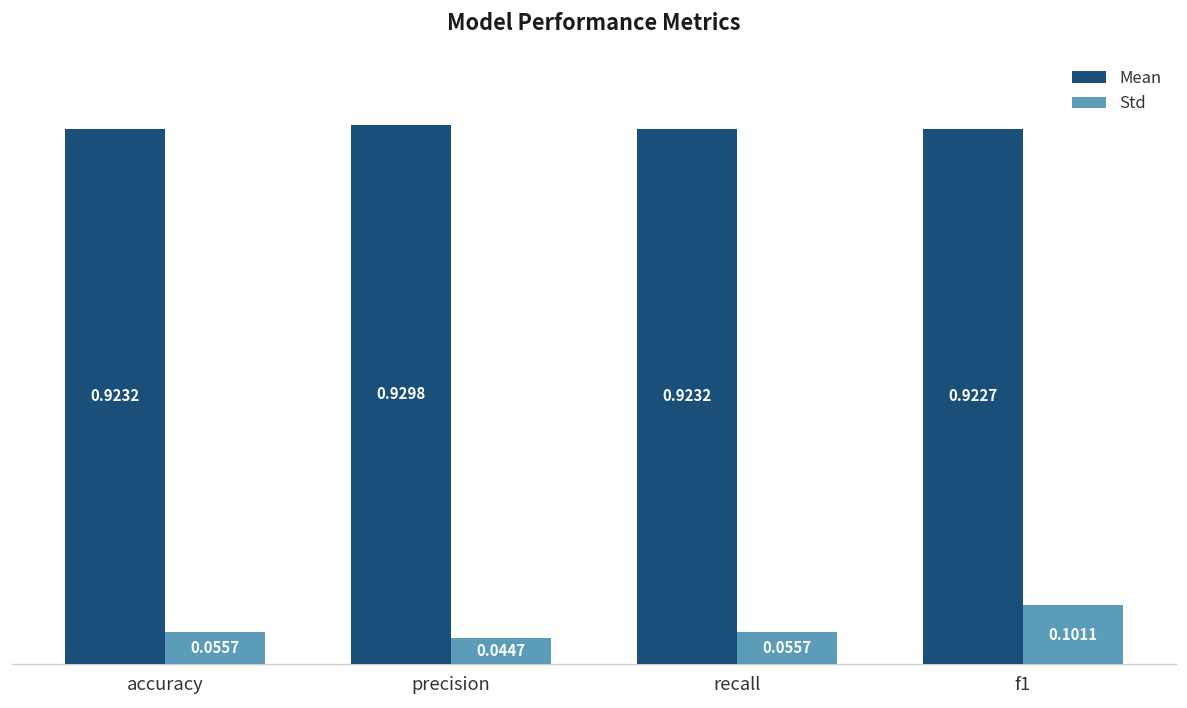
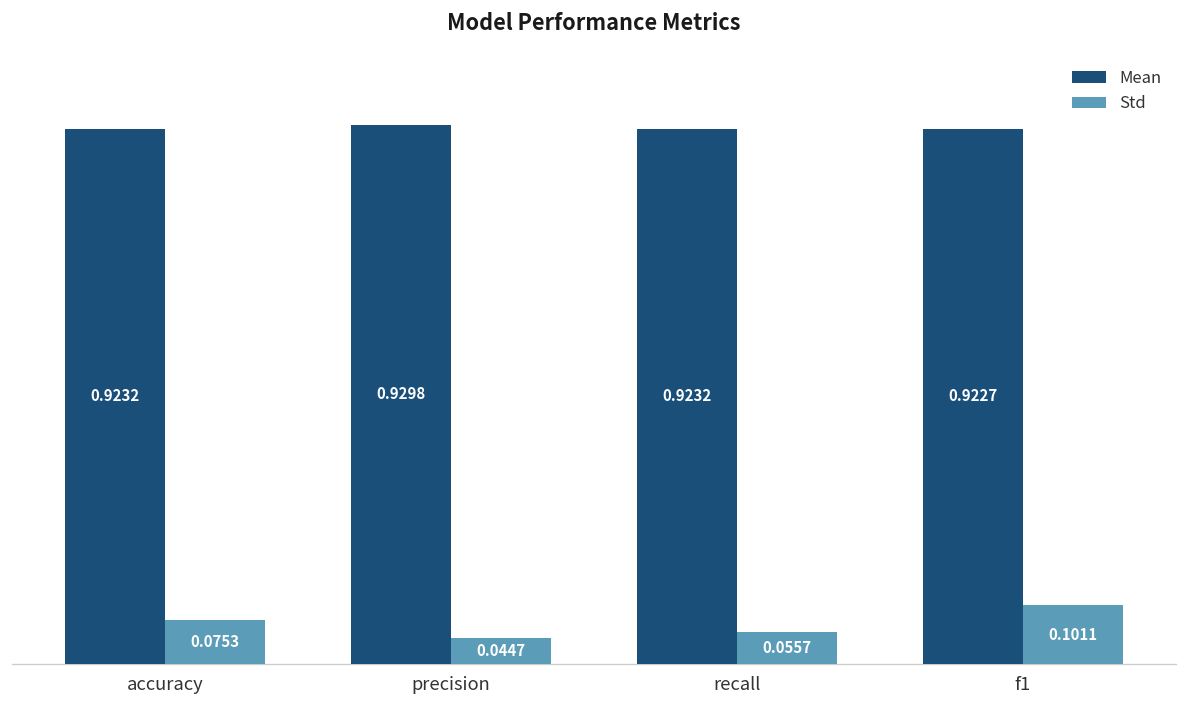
  {
    "Mean": {
      "accuracy": 0.9232,
      "precision": 0.9298,
      "recall": 0.9232,
      "f1": 0.9227
    },
    "Std": {
-     "accuracy": 0.0557,
+     "accuracy": 0.0753,
      "precision": 0.0447,
      "recall": 0.0557,
      "f1": 0.1011
    }
  }
